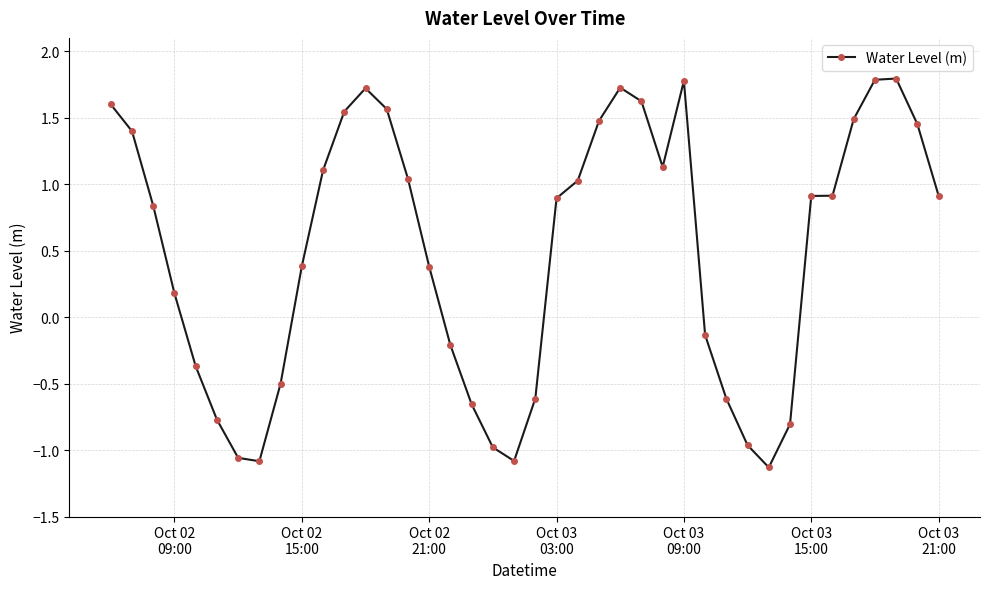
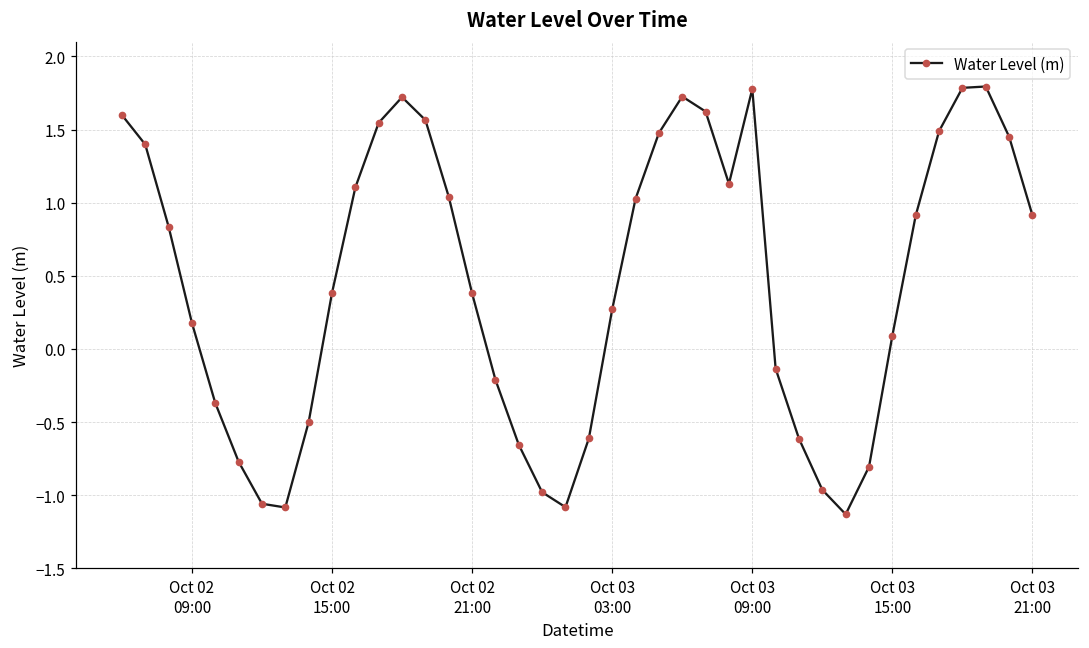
  {
    "Oct 02 09:00": 0.18,
    "Oct 02 15:00": 0.38,
    "Oct 02 21:00": 0.38,
-   "Oct 03 03:00": 0.89,
+   "Oct 03 03:00": 0.27,
    "Oct 03 09:00": 1.78,
-   "Oct 03 15:00": 0.91,
+   "Oct 03 15:00": 0.09,
    "Oct 03 21:00": 0.91
  }
